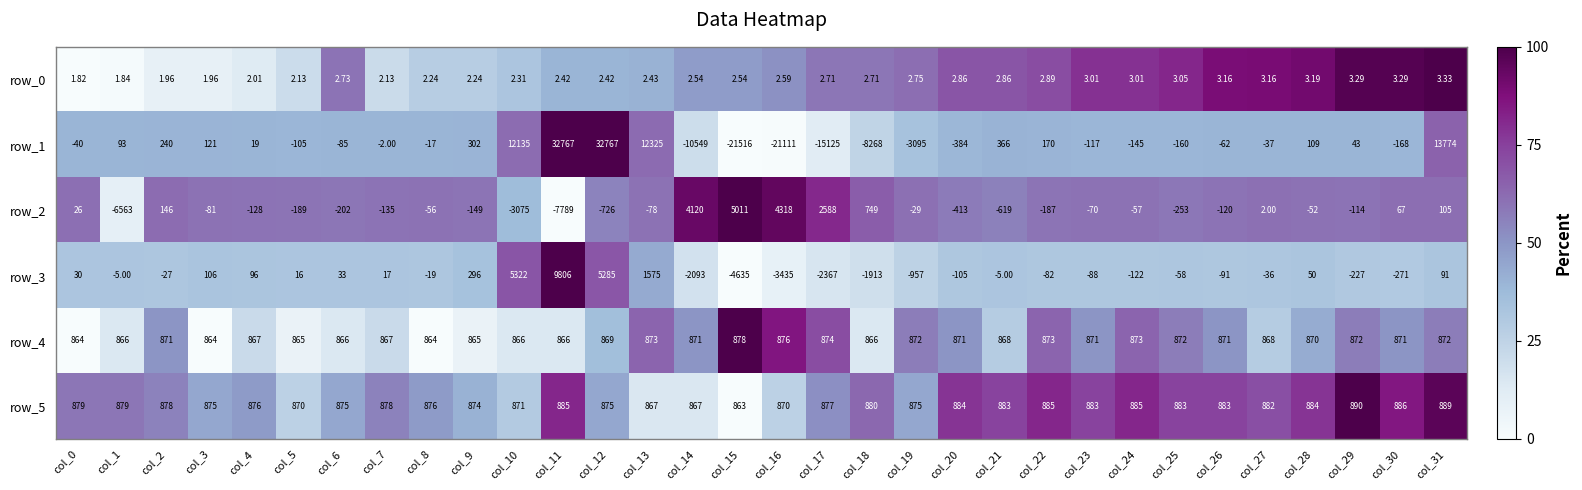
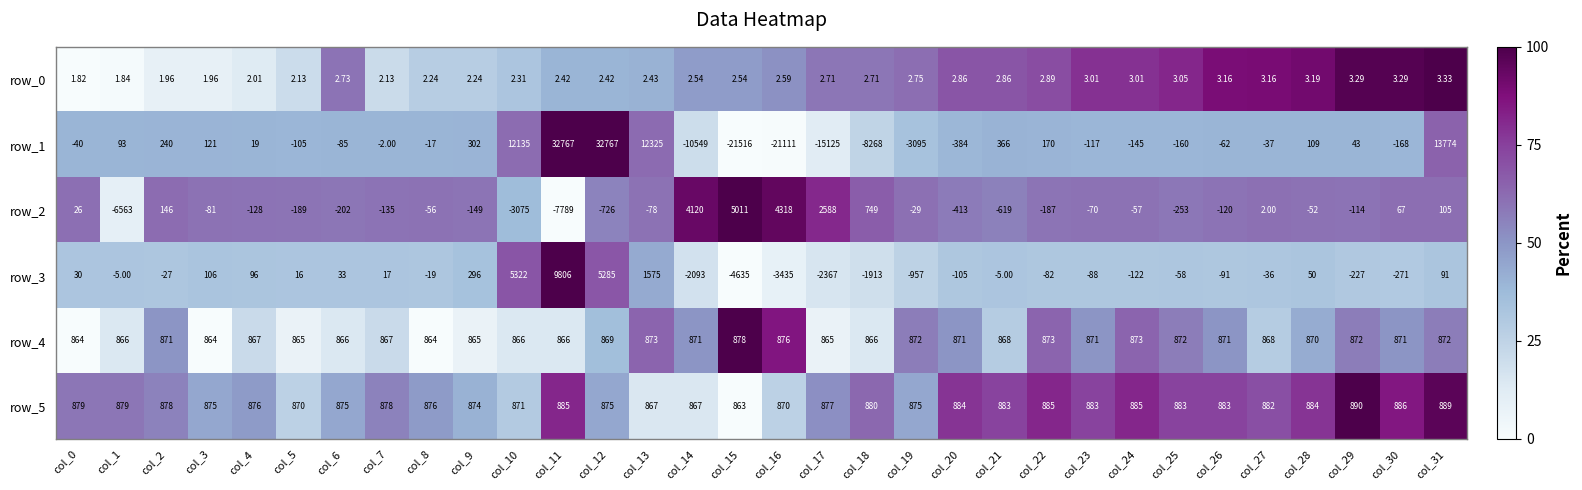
  {
    "row_0": {
      "col_0": 1.82,
      "col_1": 1.84,
      "col_2": 1.96,
      "col_3": 1.96,
      "col_4": 2.01,
      "col_5": 2.13,
      "col_6": 2.73,
      "col_7": 2.13,
      "col_8": 2.24,
      "col_9": 2.24,
      "col_10": 2.31,
      "col_11": 2.42,
      "col_12": 2.42,
      "col_13": 2.43,
      "col_14": 2.54,
      "col_15": 2.54,
      "col_16": 2.59,
      "col_17": 2.71,
      "col_18": 2.71,
      "col_19": 2.75,
      "col_20": 2.86,
      "col_21": 2.86,
      "col_22": 2.89,
      "col_23": 3.01,
      "col_24": 3.01,
      "col_25": 3.05,
      "col_26": 3.16,
      "col_27": 3.16,
      "col_28": 3.19,
      "col_29": 3.29,
      "col_30": 3.29,
      "col_31": 3.33
    },
    "row_1": {
      "col_0": -40,
      "col_1": 93,
      "col_2": 240,
      "col_3": 121,
      "col_4": 19,
      "col_5": -105,
      "col_6": -85,
      "col_7": -2.00,
      "col_8": -17,
      "col_9": 302,
      "col_10": 12135,
      "col_11": 32767,
      "col_12": 32767,
      "col_13": 12325,
      "col_14": -10549,
      "col_15": -21516,
      "col_16": -21111,
      "col_17": -15125,
      "col_18": -8268,
      "col_19": -3095,
      "col_20": -384,
      "col_21": 366,
      "col_22": 170,
      "col_23": -117,
      "col_24": -145,
      "col_25": -160,
      "col_26": -62,
      "col_27": -37,
      "col_28": 109,
      "col_29": 43,
      "col_30": -168,
      "col_31": 13774
    },
    "row_2": {
      "col_0": 26,
      "col_1": -6563,
      "col_2": 146,
      "col_3": -81,
      "col_4": -128,
      "col_5": -189,
      "col_6": -202,
      "col_7": -135,
      "col_8": -56,
      "col_9": -149,
      "col_10": -3075,
      "col_11": -7789,
      "col_12": -726,
      "col_13": -78,
      "col_14": 4120,
      "col_15": 5011,
      "col_16": 4318,
      "col_17": 2588,
      "col_18": 749,
      "col_19": -29,
      "col_20": -413,
      "col_21": -619,
      "col_22": -187,
      "col_23": -70,
      "col_24": -57,
      "col_25": -253,
      "col_26": -120,
      "col_27": 2.00,
      "col_28": -52,
      "col_29": -114,
      "col_30": 67,
      "col_31": 105
    },
    "row_3": {
      "col_0": 30,
      "col_1": -5.00,
      "col_2": -27,
      "col_3": 106,
      "col_4": 96,
      "col_5": 16,
      "col_6": 33,
      "col_7": 17,
      "col_8": -19,
      "col_9": 296,
      "col_10": 5322,
      "col_11": 9806,
      "col_12": 5285,
      "col_13": 1575,
      "col_14": -2093,
      "col_15": -4635,
      "col_16": -3435,
      "col_17": -2367,
      "col_18": -1913,
      "col_19": -957,
      "col_20": -105,
      "col_21": -5.00,
      "col_22": -82,
      "col_23": -88,
      "col_24": -122,
      "col_25": -58,
      "col_26": -91,
      "col_27": -36,
      "col_28": 50,
      "col_29": -227,
      "col_30": -271,
      "col_31": 91
    },
    "row_4": {
      "col_0": 864,
      "col_1": 866,
      "col_2": 871,
      "col_3": 864,
      "col_4": 867,
      "col_5": 865,
      "col_6": 866,
      "col_7": 867,
      "col_8": 864,
      "col_9": 865,
      "col_10": 866,
      "col_11": 866,
      "col_12": 869,
      "col_13": 873,
      "col_14": 871,
      "col_15": 878,
      "col_16": 876,
-     "col_17": 874,
+     "col_17": 865,
      "col_18": 866,
      "col_19": 872,
      "col_20": 871,
      "col_21": 868,
      "col_22": 873,
      "col_23": 871,
      "col_24": 873,
      "col_25": 872,
      "col_26": 871,
      "col_27": 868,
      "col_28": 870,
      "col_29": 872,
      "col_30": 871,
      "col_31": 872
    },
    "row_5": {
      "col_0": 879,
      "col_1": 879,
      "col_2": 878,
      "col_3": 875,
      "col_4": 876,
      "col_5": 870,
      "col_6": 875,
      "col_7": 878,
      "col_8": 876,
      "col_9": 874,
      "col_10": 871,
      "col_11": 885,
      "col_12": 875,
      "col_13": 867,
      "col_14": 867,
      "col_15": 863,
      "col_16": 870,
      "col_17": 877,
      "col_18": 880,
      "col_19": 875,
      "col_20": 884,
      "col_21": 883,
      "col_22": 885,
      "col_23": 883,
      "col_24": 885,
      "col_25": 883,
      "col_26": 883,
      "col_27": 882,
      "col_28": 884,
      "col_29": 890,
      "col_30": 886,
      "col_31": 889
    }
  }
